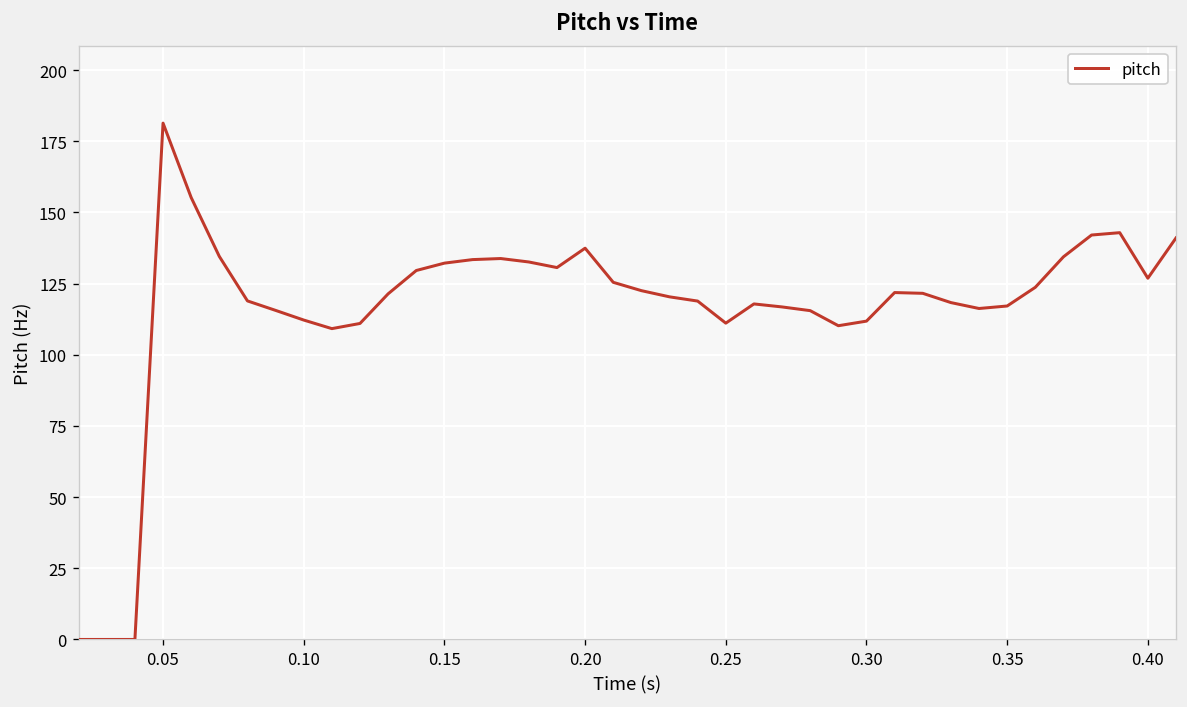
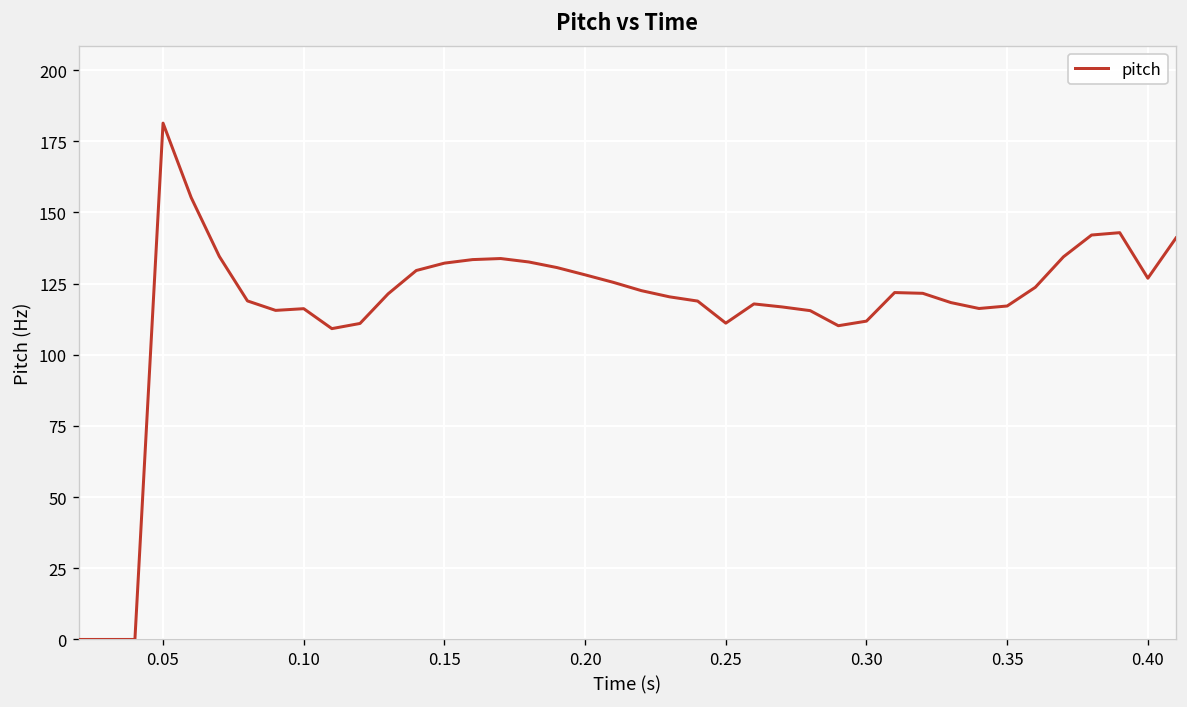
  {
    "0.05": 181,
-   "0.10": 112,
+   "0.10": 116,
    "0.15": 132,
-   "0.20": 137,
+   "0.20": 128,
    "0.25": 111,
    "0.30": 112,
    "0.35": 117,
    "0.40": 127
  }
